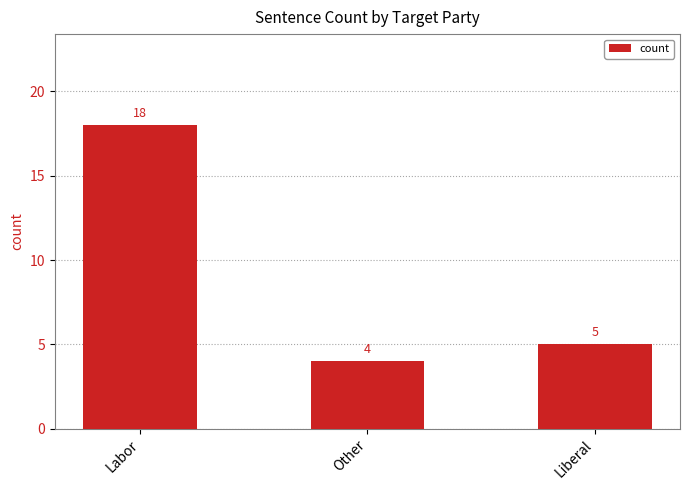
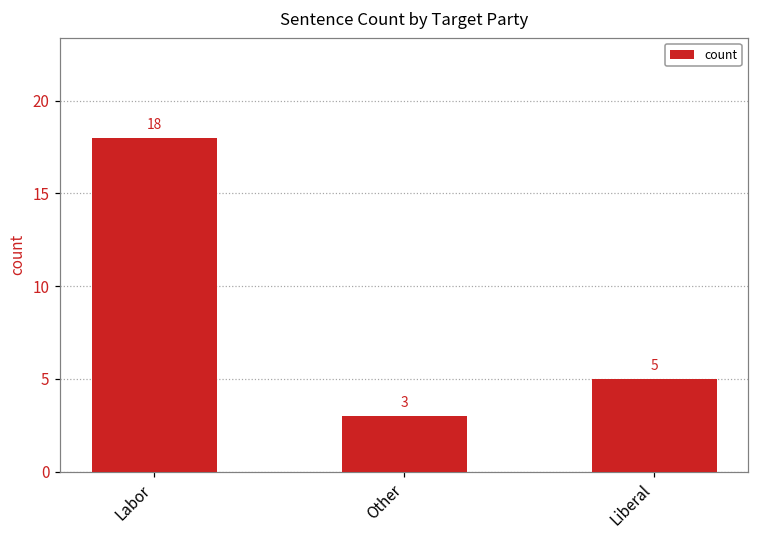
  {
    "Labor": 18,
-   "Other": 4,
+   "Other": 3,
    "Liberal": 5
  }
